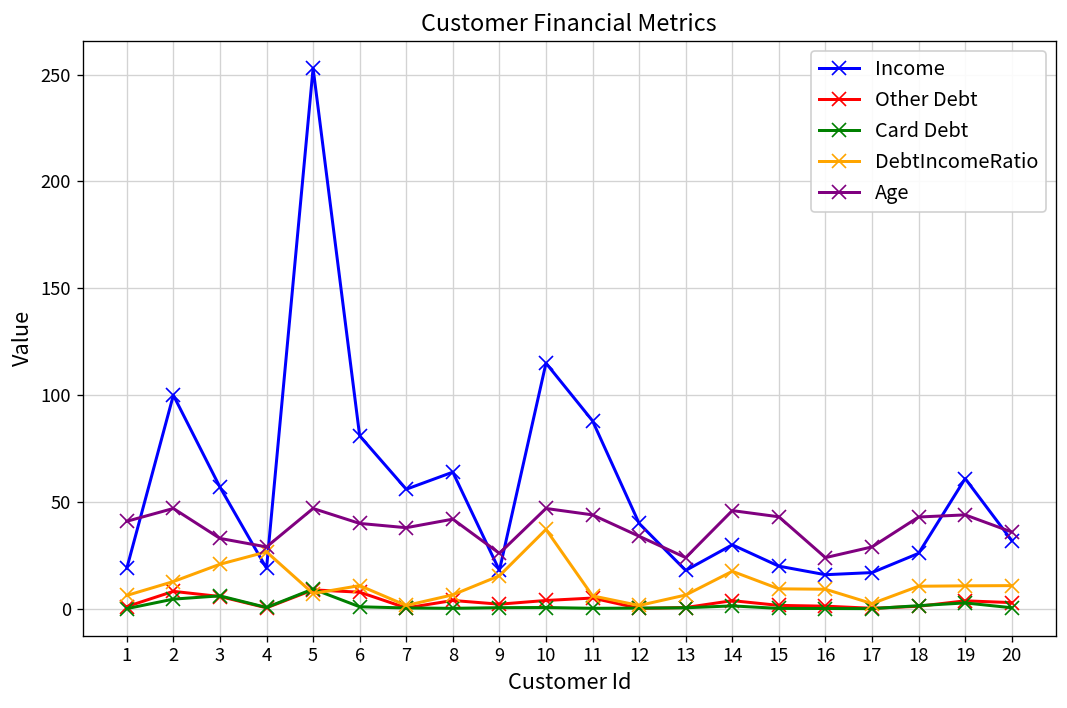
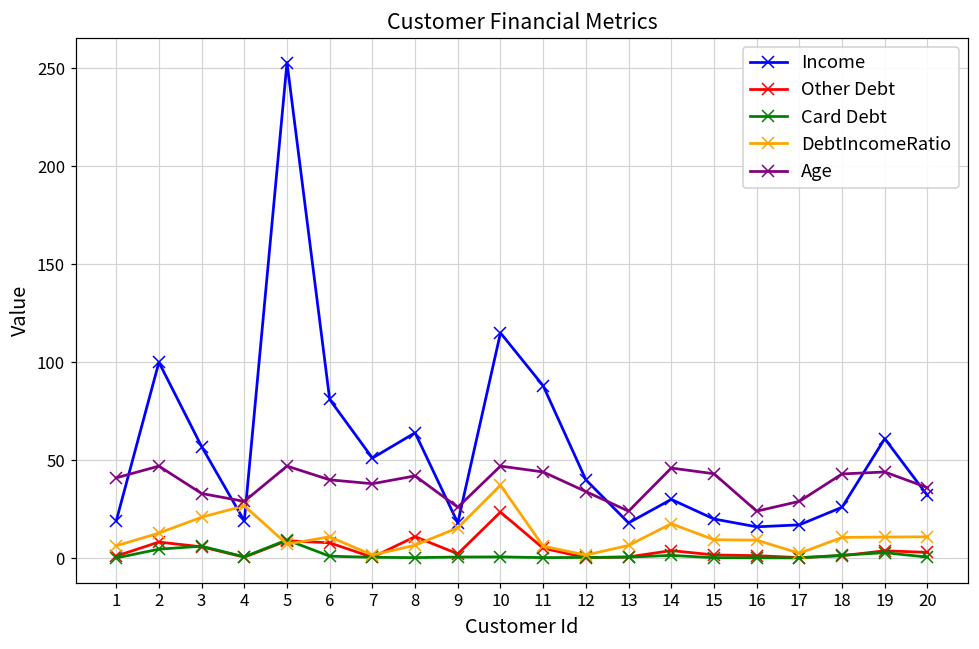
  {
    "Income": {
      "1": 19,
      "2": 100,
      "3": 57,
      "4": 19,
      "5": 253,
      "6": 81,
-     "7": 56,
+     "7": 51,
      "8": 64,
      "9": 18,
      "10": 115,
      "11": 88,
      "12": 40,
      "13": 18,
      "14": 30,
      "15": 20,
      "16": 16,
      "17": 17,
      "18": 26,
      "19": 61,
      "20": 32
    },
    "Other Debt": {
      "2": 8,
      "6": 8,
-     "8": 4,
+     "8": 11,
      "9": 2,
-     "10": 4,
+     "10": 24,
      "14": 4,
      "20": 3
    },
    "Card Debt": {
      "2": 5,
      "6": 1,
      "8": 0,
      "9": 1,
      "10": 1,
      "11": 0,
      "14": 1,
      "20": 1
    },
    "DebtIncomeRatio": {
      "1": 6,
      "2": 13,
      "3": 21,
      "4": 27,
      "5": 7,
      "6": 11,
      "8": 7,
      "9": 16,
      "10": 37,
      "13": 7,
      "14": 18,
      "15": 9,
      "16": 9,
      "17": 3,
      "18": 11,
      "19": 11,
      "20": 11
    },
    "Age": {
      "1": 41,
      "2": 47,
      "3": 33,
      "4": 29,
      "5": 47,
      "6": 40,
      "7": 38,
      "8": 42,
      "9": 26,
      "10": 47,
      "11": 44,
      "12": 34,
      "13": 24,
      "14": 46,
      "15": 43,
      "16": 24,
      "17": 29,
      "18": 43,
      "19": 44,
      "20": 36
    }
  }
